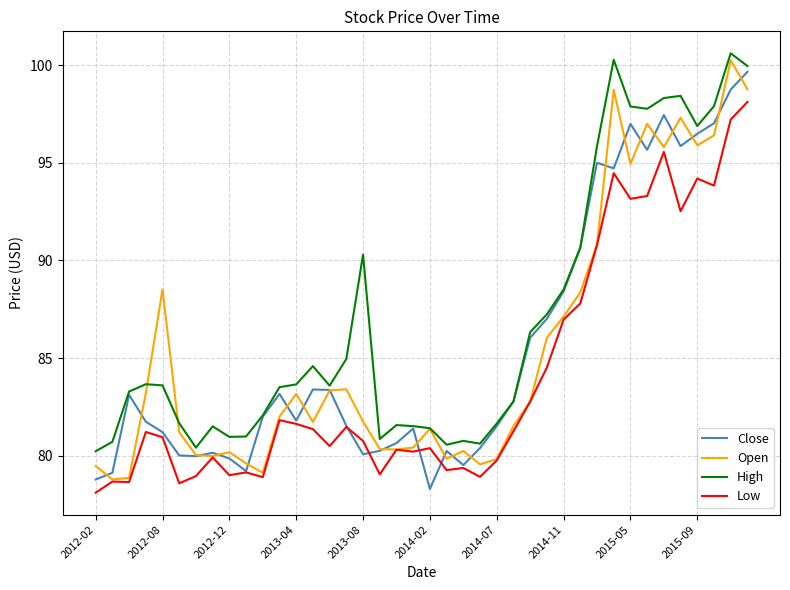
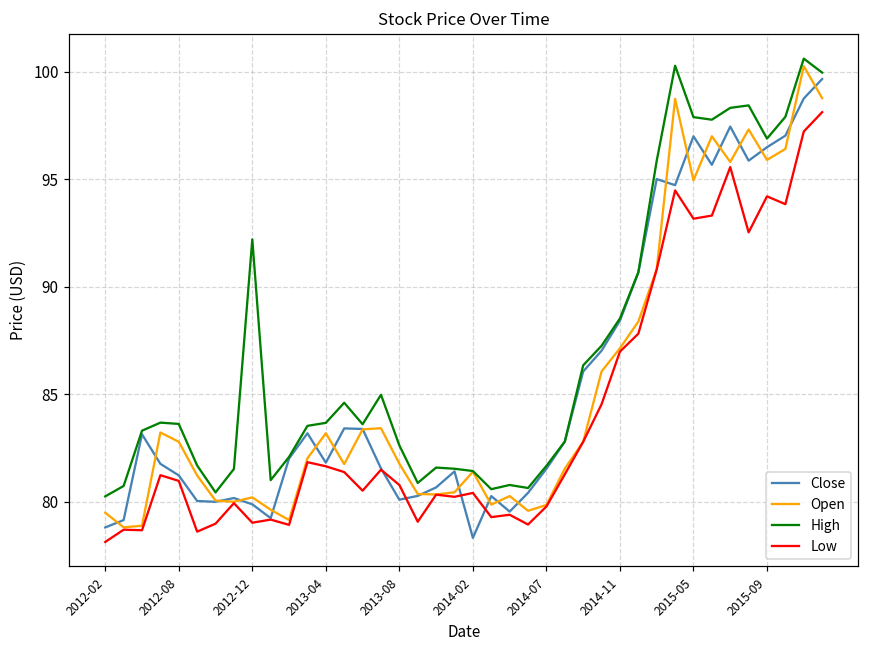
  {
    "Close": {
      "2012-02": 78.8,
      "2012-08": 81.2,
      "2012-12": 79.9,
      "2013-04": 81.8,
      "2013-08": 80.1,
      "2014-02": 78.3,
      "2014-07": 81.5,
      "2015-05": 97.0,
      "2015-09": 96.5
    },
    "Open": {
      "2012-02": 79.5,
-     "2012-08": 88.5,
+     "2012-08": 82.8,
      "2012-12": 80.2,
      "2013-04": 83.2,
      "2013-08": 81.8,
      "2014-11": 87.1,
      "2015-05": 94.9,
      "2015-09": 95.9
    },
    "High": {
      "2012-02": 80.2,
      "2012-08": 83.6,
-     "2012-12": 81.0,
+     "2012-12": 92.2,
      "2013-04": 83.7,
-     "2013-08": 90.3,
+     "2013-08": 82.6,
      "2014-07": 81.7,
      "2015-05": 97.9,
      "2015-09": 96.9
    },
    "Low": {
      "2012-02": 78.1,
      "2012-08": 81.0,
      "2012-12": 79.0,
      "2013-04": 81.6,
      "2013-08": 80.8,
      "2014-02": 80.4,
      "2014-11": 87.0,
      "2015-05": 93.2,
      "2015-09": 94.2
    }
  }
